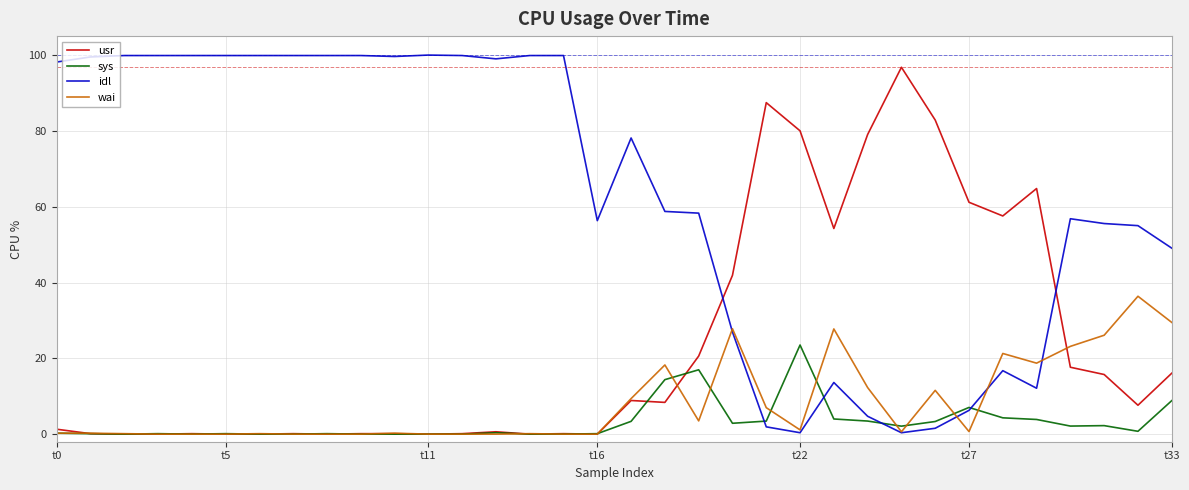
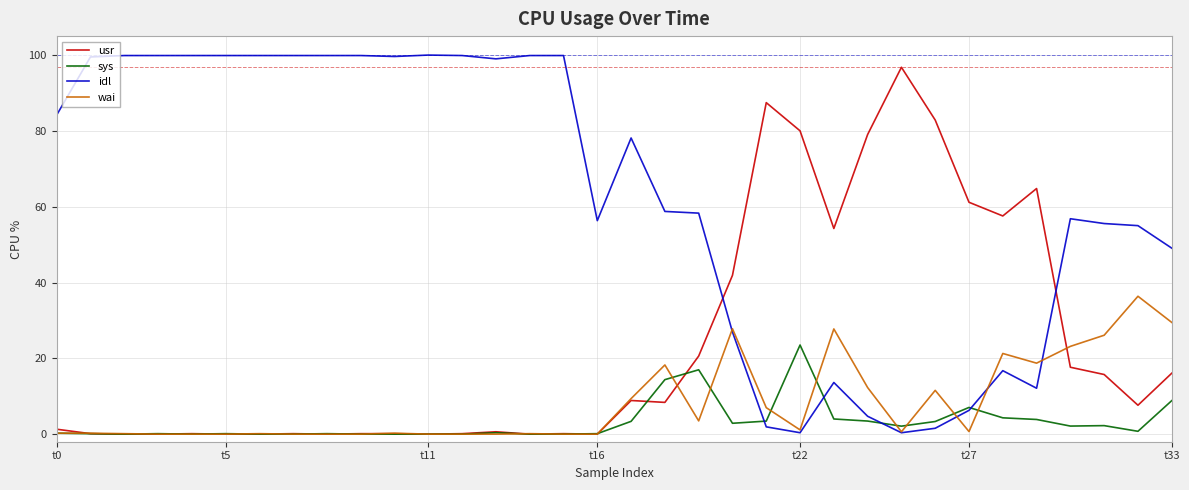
  {
    "usr": {
      "t0": 1,
      "t22": 80,
      "t27": 61,
      "t33": 16
    },
    "sys": {
      "t22": 24,
      "t27": 7,
      "t33": 9
    },
    "idl": {
-     "t0": 98,
+     "t0": 84,
      "t5": 100,
      "t11": 100,
      "t16": 56,
      "t22": 0,
      "t27": 6,
      "t33": 49
    },
    "wai": {
      "t22": 1,
      "t27": 1,
      "t33": 29
    }
  }
